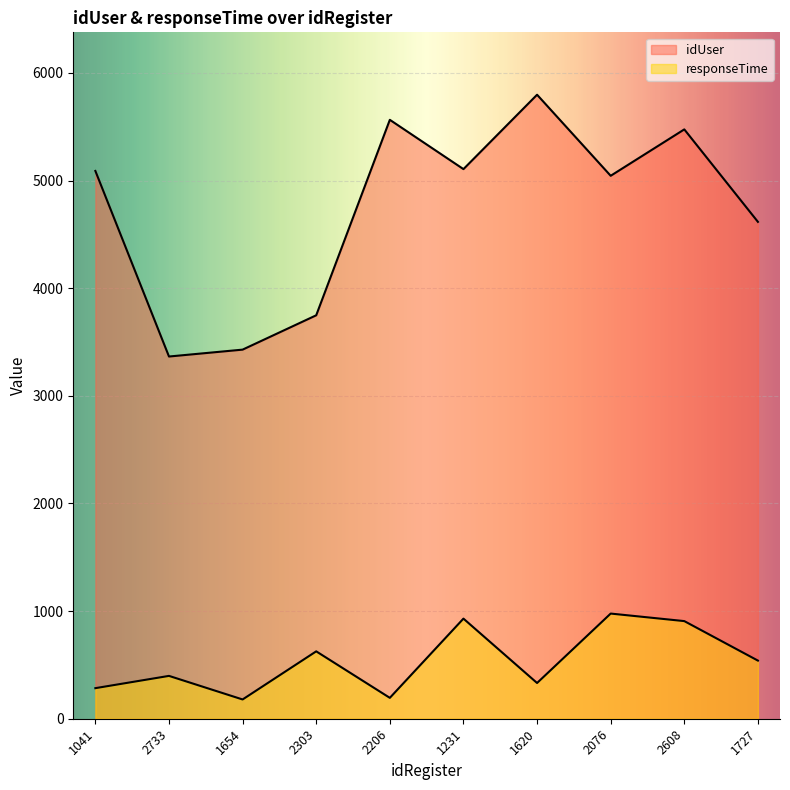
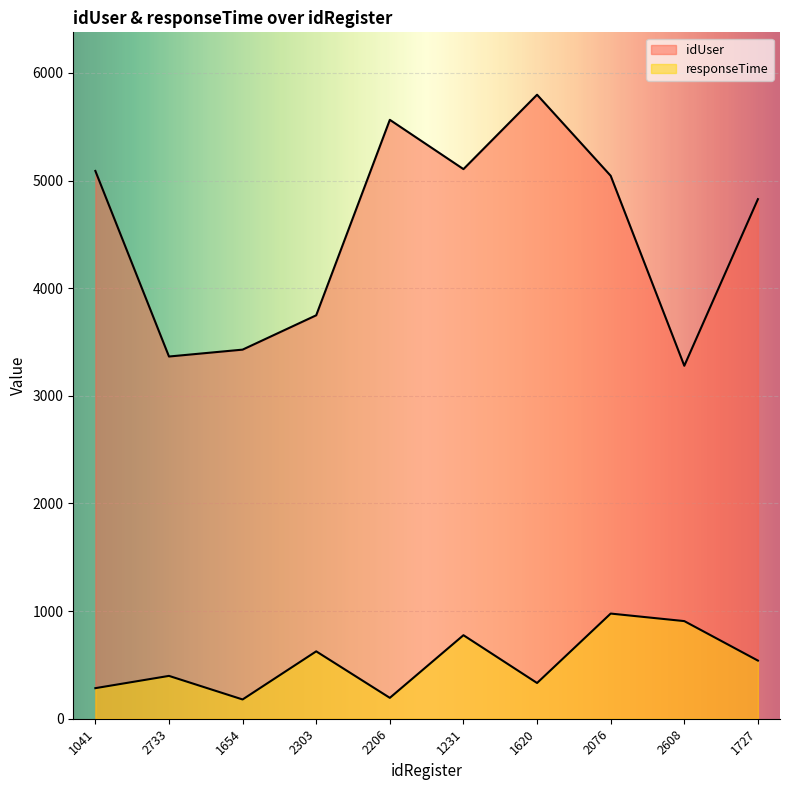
  {
    "idUser": {
      "1041": 5090,
      "2733": 3370,
      "1654": 3430,
      "2303": 3750,
      "2206": 5560,
      "1231": 5110,
      "1620": 5800,
      "2076": 5040,
-     "2608": 5480,
-     "1727": 4620
+     "2608": 3280,
+     "1727": 4830
    },
    "responseTime": {
      "1041": 280,
      "2733": 400,
      "1654": 180,
      "2303": 630,
      "2206": 190,
-     "1231": 930,
+     "1231": 780,
      "1620": 330,
      "2076": 980,
      "2608": 910,
      "1727": 540
    }
  }
